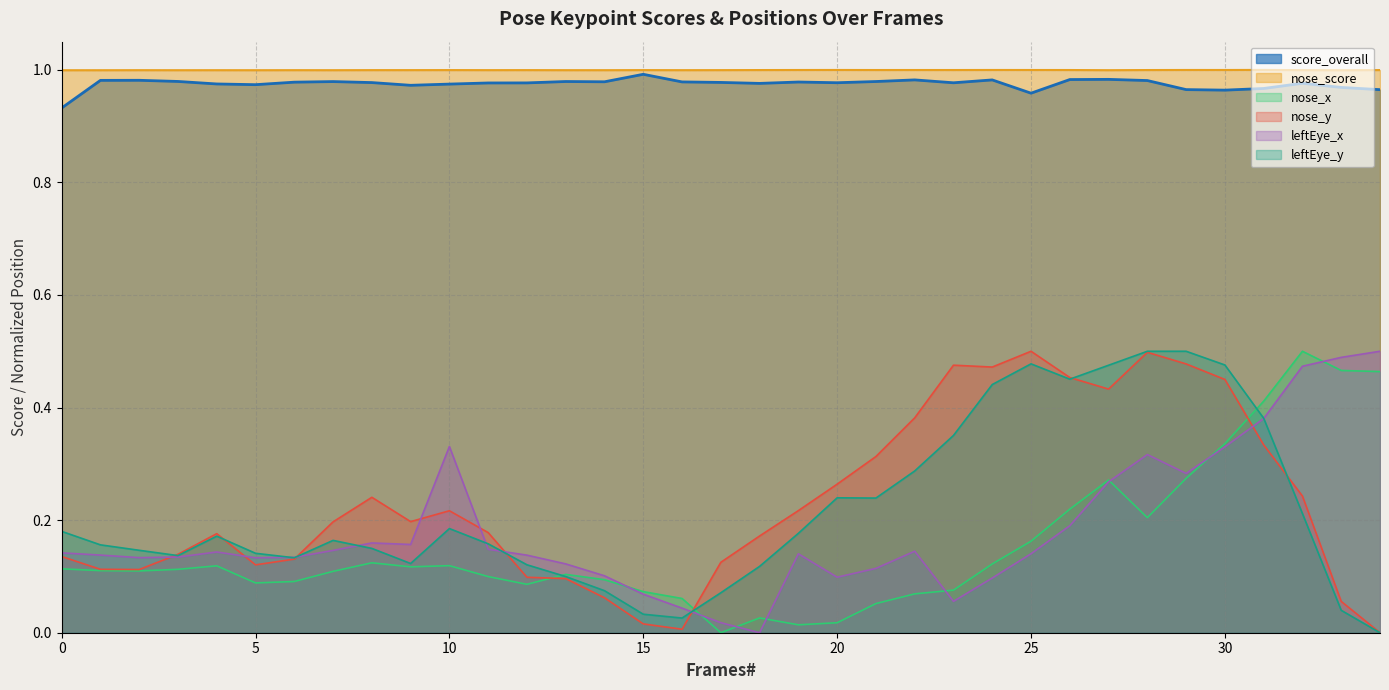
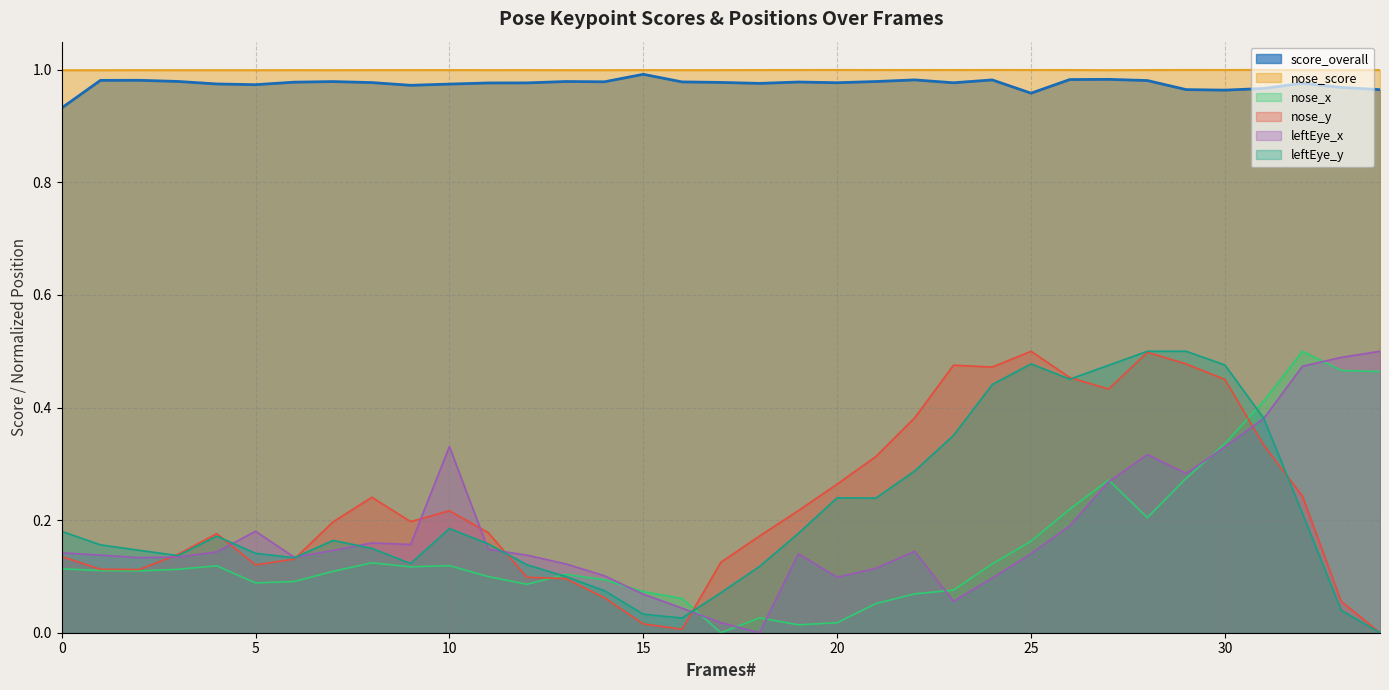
  {
    "score_overall": {
      "0": 0.93,
      "5": 0.97,
      "10": 0.97,
      "15": 0.99,
      "20": 0.98,
      "25": 0.96,
      "30": 0.96
    },
    "leftEye_x": {
      "0": 0.14,
-     "5": 0.13,
+     "5": 0.18,
      "10": 0.33,
      "15": 0.07,
      "20": 0.10,
      "25": 0.14,
      "30": 0.33
    }
  }
